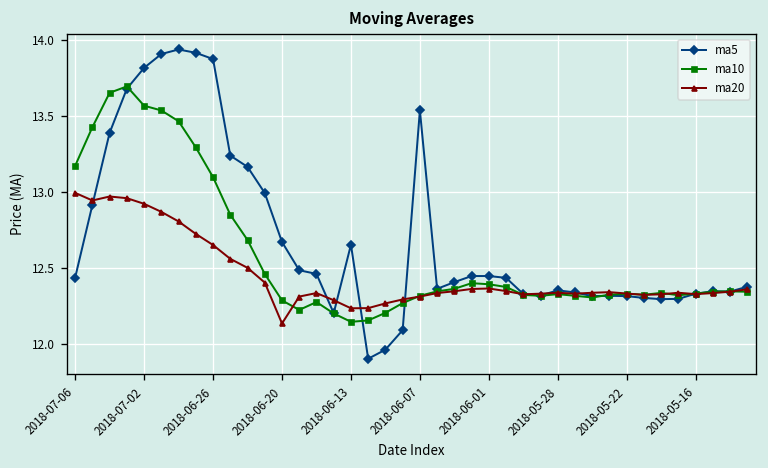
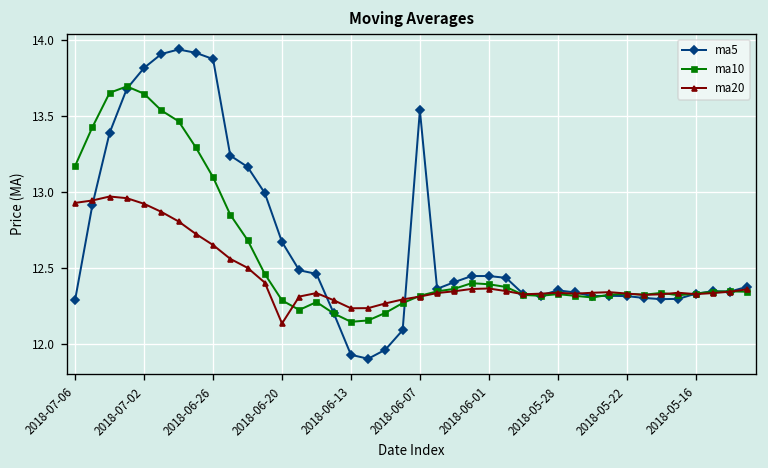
  {
    "ma5": {
-     "2018-07-06": 12.44,
+     "2018-07-06": 12.29,
      "2018-07-02": 13.82,
      "2018-06-26": 13.87,
      "2018-06-20": 12.67,
-     "2018-06-13": 12.65,
+     "2018-06-13": 11.93,
      "2018-06-07": 13.54,
      "2018-06-01": 12.45
    },
    "ma10": {
      "2018-07-06": 13.17,
-     "2018-07-02": 13.57,
+     "2018-07-02": 13.65,
      "2018-06-26": 13.10,
      "2018-06-20": 12.29,
      "2018-06-13": 12.15,
      "2018-06-01": 12.39
    },
    "ma20": {
-     "2018-07-06": 12.99,
+     "2018-07-06": 12.93,
      "2018-07-02": 12.92,
      "2018-06-26": 12.65,
      "2018-06-20": 12.13,
      "2018-06-13": 12.23,
      "2018-06-01": 12.36
    }
  }
